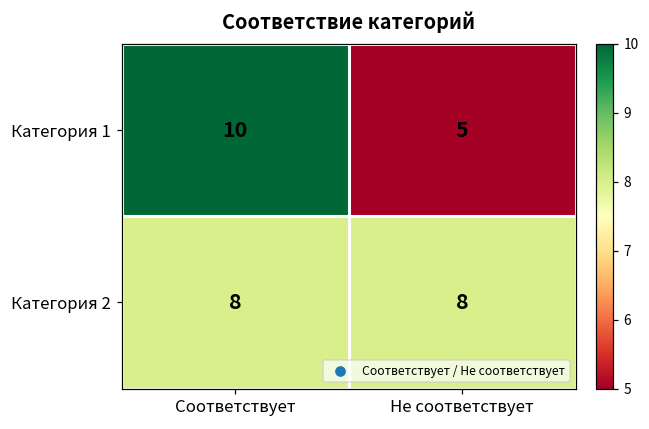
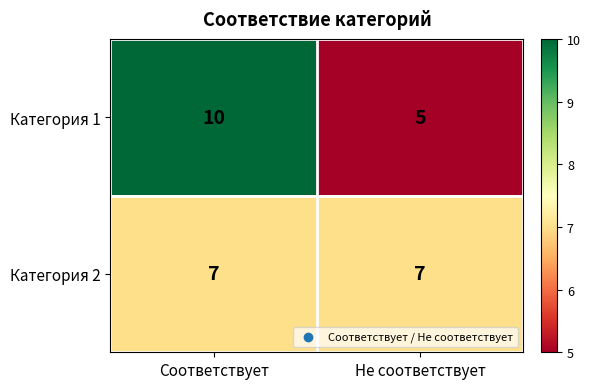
  {
    "Категория 1": {
      "Соответствует": 10,
      "Не соответствует": 5
    },
    "Категория 2": {
-     "Соответствует": 8,
-     "Не соответствует": 8
+     "Соответствует": 7,
+     "Не соответствует": 7
    }
  }
